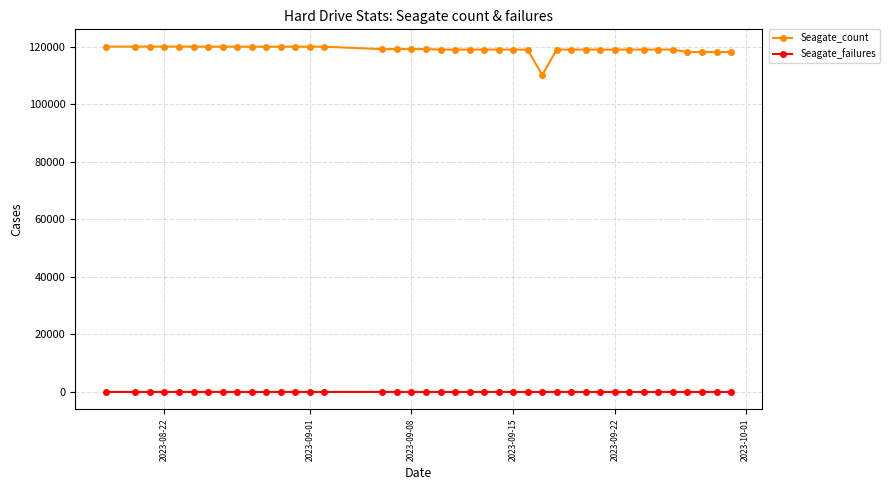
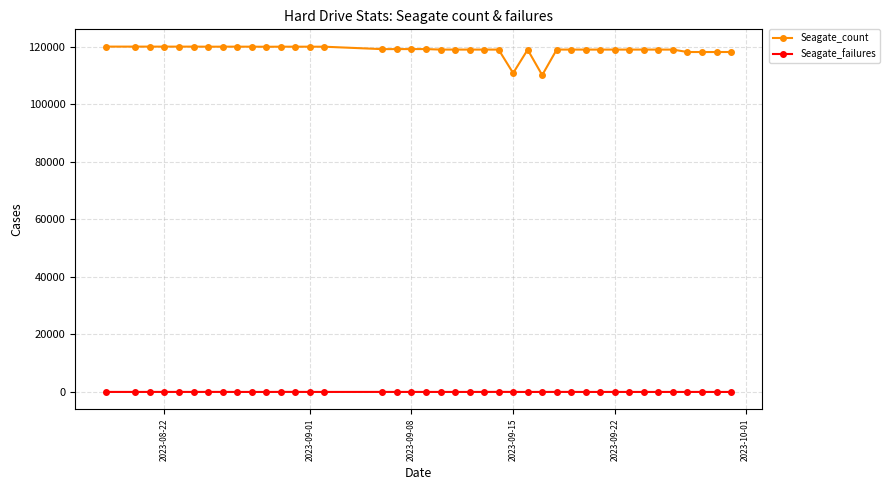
  {
    "Seagate_count": {
      "2023-08-22": 120000,
      "2023-09-01": 120000,
      "2023-09-08": 119000,
-     "2023-09-15": 119000,
+     "2023-09-15": 111000,
      "2023-09-22": 119000
    },
    "Seagate_failures": {
      "2023-08-22": 0,
      "2023-09-01": 0,
      "2023-09-08": 0,
      "2023-09-15": 0,
      "2023-09-22": 0
    }
  }
